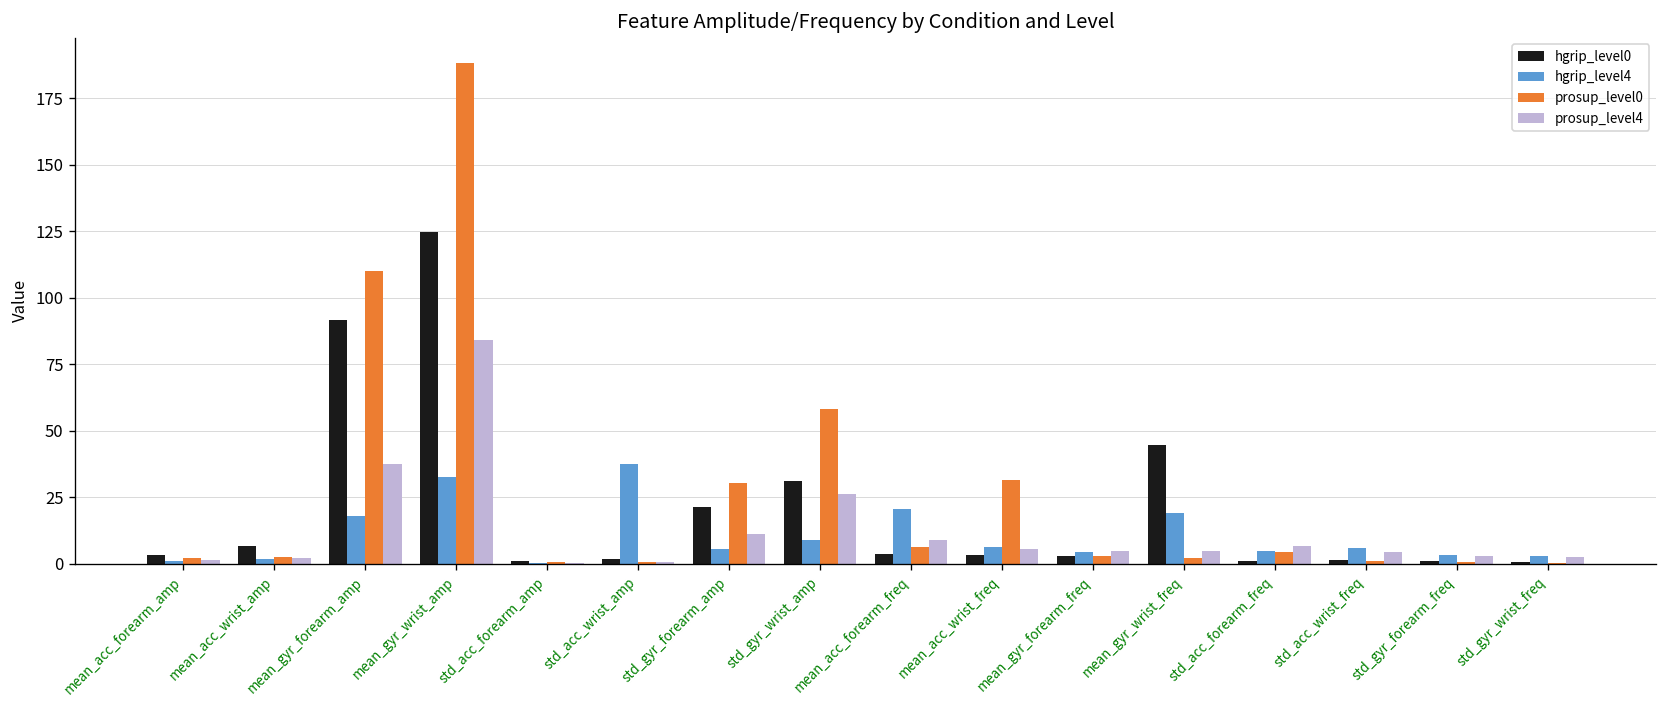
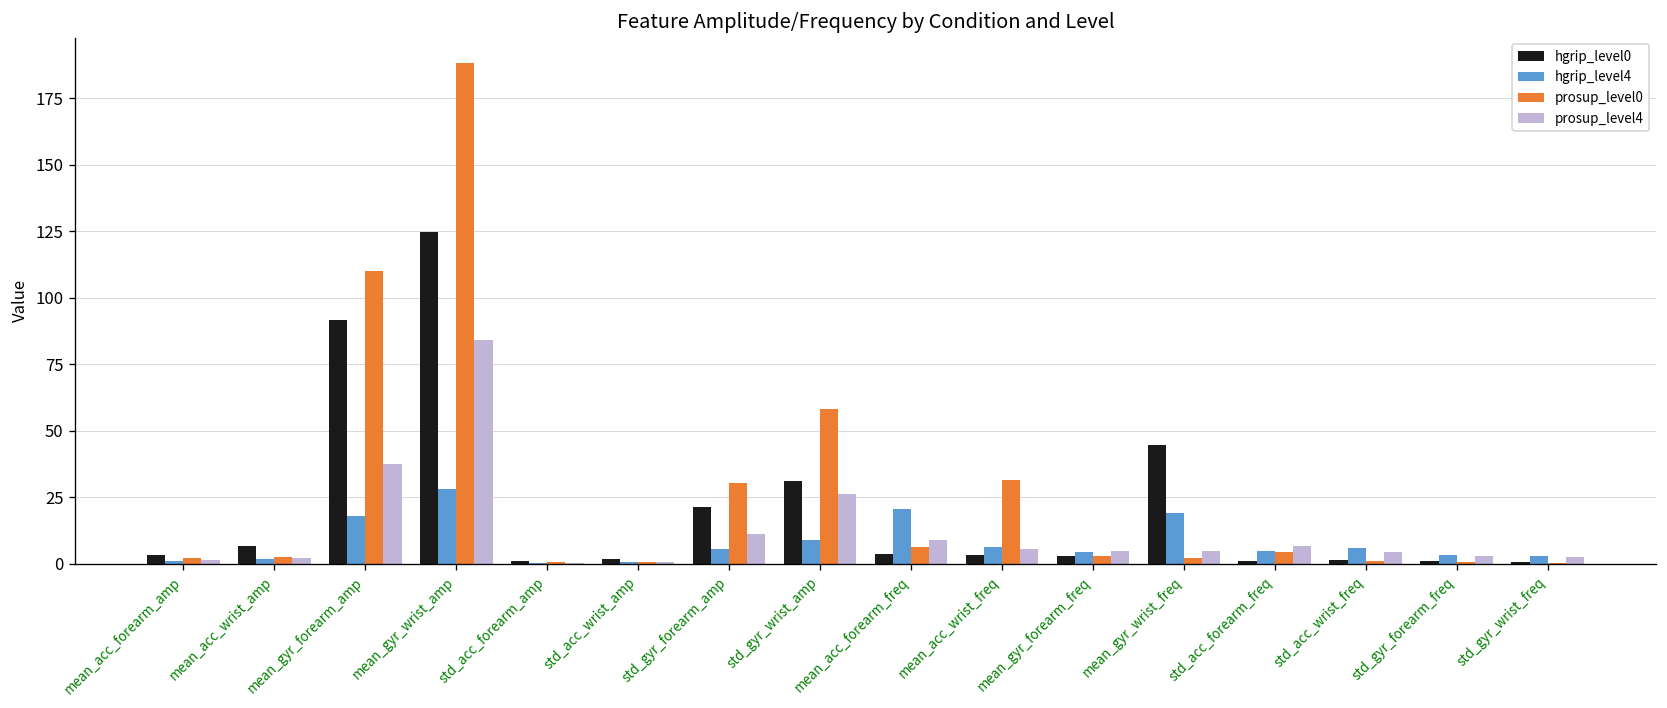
  {
    "hgrip_level0": {
      "mean_acc_forearm_amp": 3,
      "mean_acc_wrist_amp": 7,
      "mean_gyr_forearm_amp": 92,
      "mean_gyr_wrist_amp": 125,
      "std_acc_wrist_amp": 2,
      "std_gyr_forearm_amp": 21,
      "std_gyr_wrist_amp": 31,
      "mean_acc_forearm_freq": 4,
      "mean_acc_wrist_freq": 3,
      "mean_gyr_forearm_freq": 3,
      "mean_gyr_wrist_freq": 45,
      "std_acc_wrist_freq": 1
    },
    "hgrip_level4": {
      "mean_acc_wrist_amp": 2,
      "mean_gyr_forearm_amp": 18,
-     "mean_gyr_wrist_amp": 33,
-     "std_acc_wrist_amp": 37,
+     "mean_gyr_wrist_amp": 28,
+     "std_acc_wrist_amp": 1,
      "std_gyr_forearm_amp": 5,
      "std_gyr_wrist_amp": 9,
      "mean_acc_forearm_freq": 21,
      "mean_acc_wrist_freq": 6,
      "mean_gyr_forearm_freq": 5,
      "mean_gyr_wrist_freq": 19,
      "std_acc_forearm_freq": 5,
      "std_acc_wrist_freq": 6,
      "std_gyr_forearm_freq": 3,
      "std_gyr_wrist_freq": 3
    },
    "prosup_level0": {
      "mean_acc_forearm_amp": 2,
      "mean_acc_wrist_amp": 3,
      "mean_gyr_forearm_amp": 110,
      "mean_gyr_wrist_amp": 188,
      "std_gyr_forearm_amp": 30,
      "std_gyr_wrist_amp": 58,
      "mean_acc_forearm_freq": 6,
      "mean_acc_wrist_freq": 31,
      "mean_gyr_forearm_freq": 3,
      "mean_gyr_wrist_freq": 2,
      "std_acc_forearm_freq": 5,
      "std_acc_wrist_freq": 1
    },
    "prosup_level4": {
      "mean_acc_forearm_amp": 1,
      "mean_acc_wrist_amp": 2,
      "mean_gyr_forearm_amp": 37,
      "mean_gyr_wrist_amp": 84,
      "std_gyr_forearm_amp": 11,
      "std_gyr_wrist_amp": 26,
      "mean_acc_forearm_freq": 9,
      "mean_acc_wrist_freq": 6,
      "mean_gyr_forearm_freq": 5,
      "mean_gyr_wrist_freq": 5,
      "std_acc_forearm_freq": 7,
      "std_acc_wrist_freq": 5,
      "std_gyr_forearm_freq": 3,
      "std_gyr_wrist_freq": 3
    }
  }
